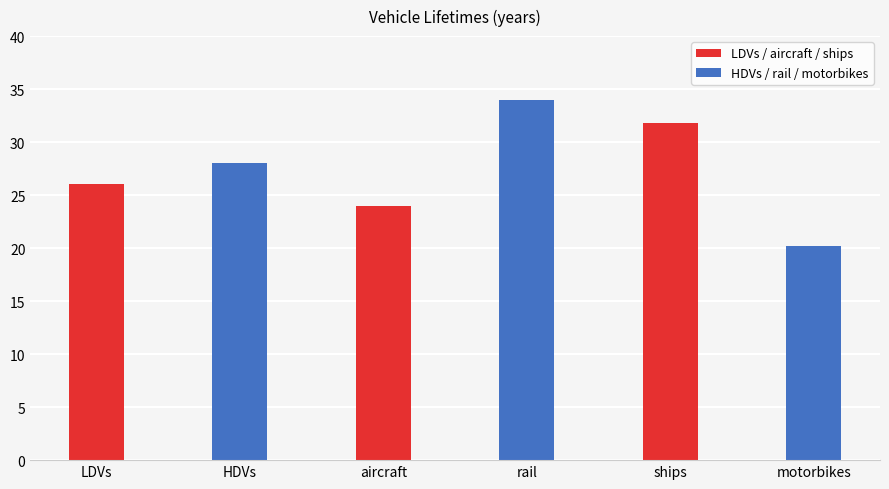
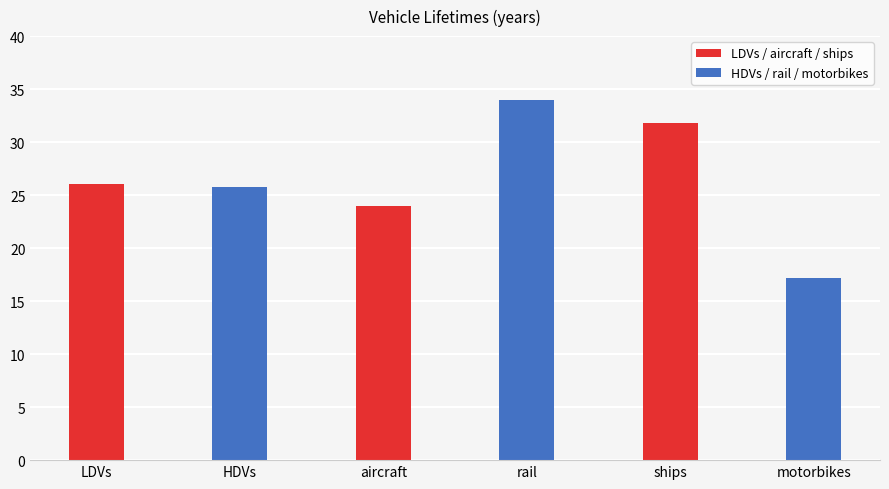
  {
    "LDVs / aircraft / ships": {
      "LDVs": 26.0,
      "aircraft": 24.0,
      "ships": 31.8
    },
    "HDVs / rail / motorbikes": {
-     "HDVs": 28.0,
+     "HDVs": 25.8,
      "rail": 34.0,
-     "motorbikes": 20.2
+     "motorbikes": 17.2
    }
  }
